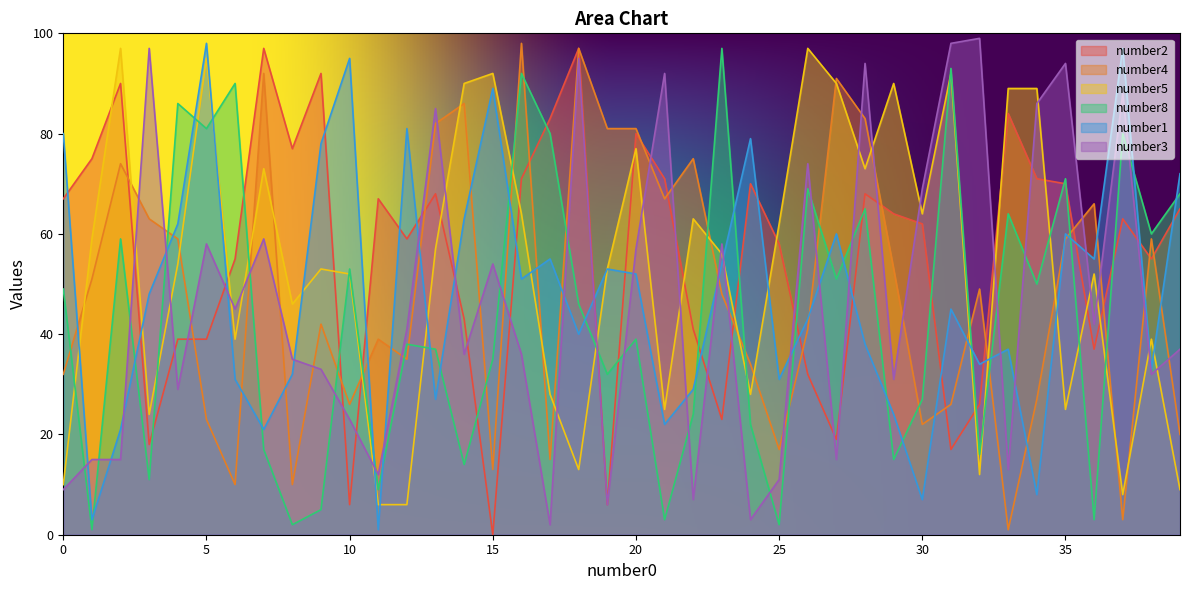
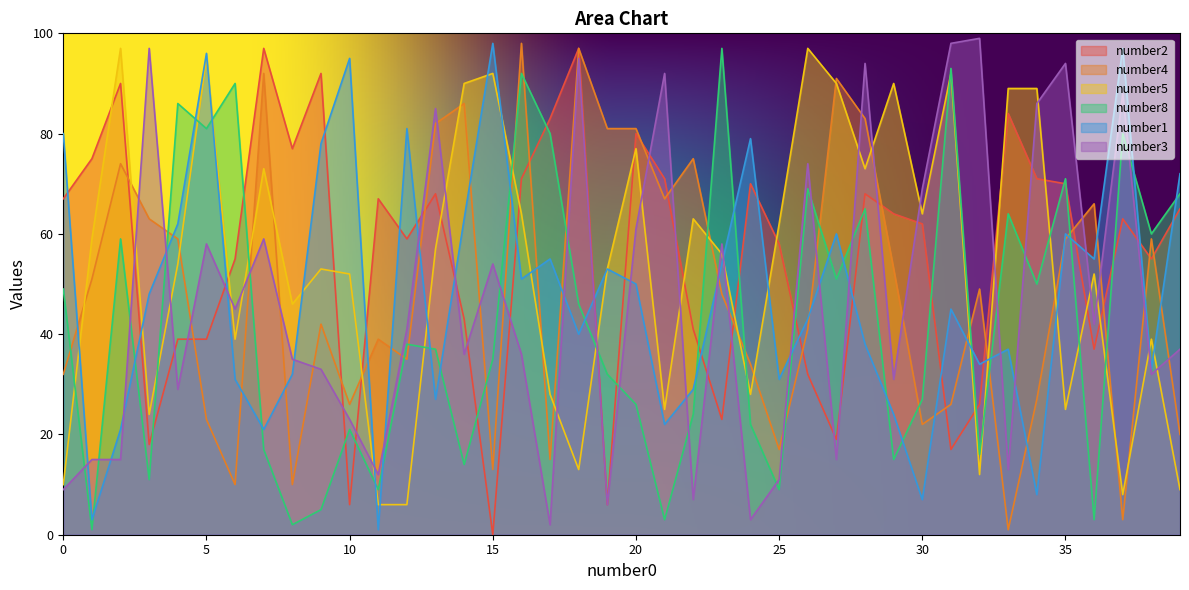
  {
    "number8": {
      "0": 49,
      "5": 81,
-     "10": 53,
+     "10": 21,
      "15": 35,
-     "20": 39,
-     "25": 2,
+     "20": 26,
+     "25": 9,
      "30": 27,
      "35": 71
    },
    "number1": {
      "0": 80,
-     "5": 98,
+     "5": 96,
      "10": 95,
-     "15": 89,
-     "20": 52,
+     "15": 98,
+     "20": 50,
      "25": 31,
      "30": 7,
      "35": 60
    },
    "number3": {
      "0": 9,
      "5": 58,
      "10": 23,
      "15": 54,
-     "20": 57,
+     "20": 61,
      "25": 11,
      "30": 69,
      "35": 94
    }
  }
